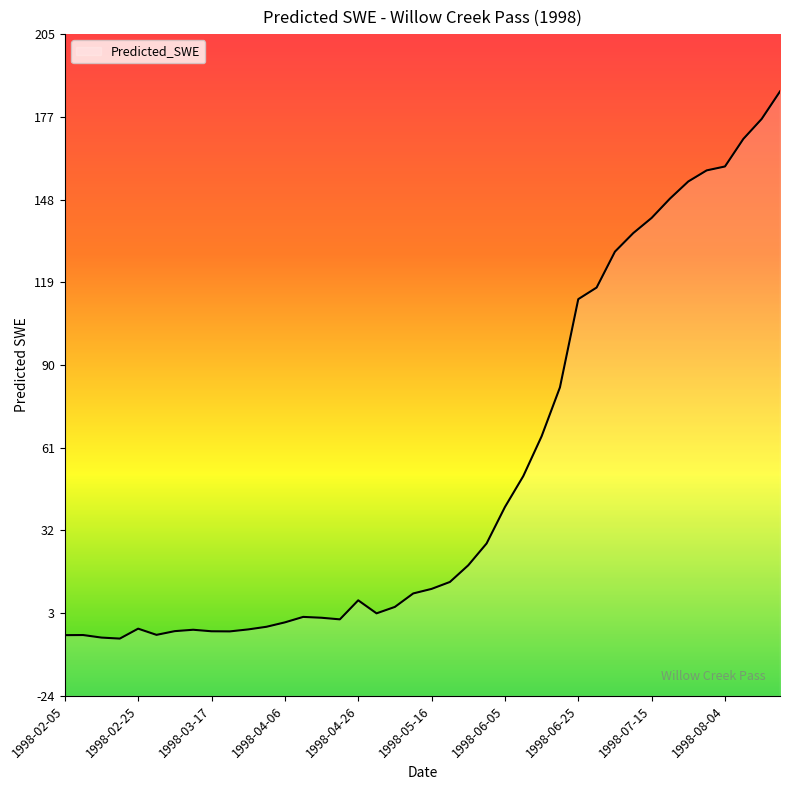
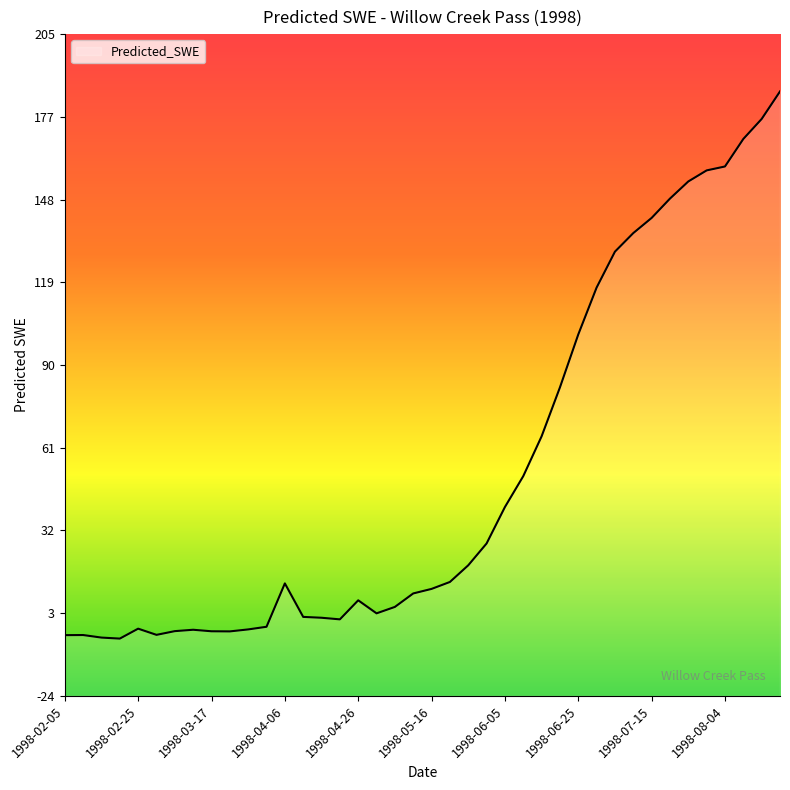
  {
    "1998-02-05": -4,
    "1998-02-25": -2,
    "1998-03-17": -2,
-   "1998-04-06": 1,
+   "1998-04-06": 14,
    "1998-04-26": 8,
    "1998-05-16": 12,
    "1998-06-05": 41,
-   "1998-06-25": 113,
+   "1998-06-25": 101,
    "1998-07-15": 142,
    "1998-08-04": 160
  }
